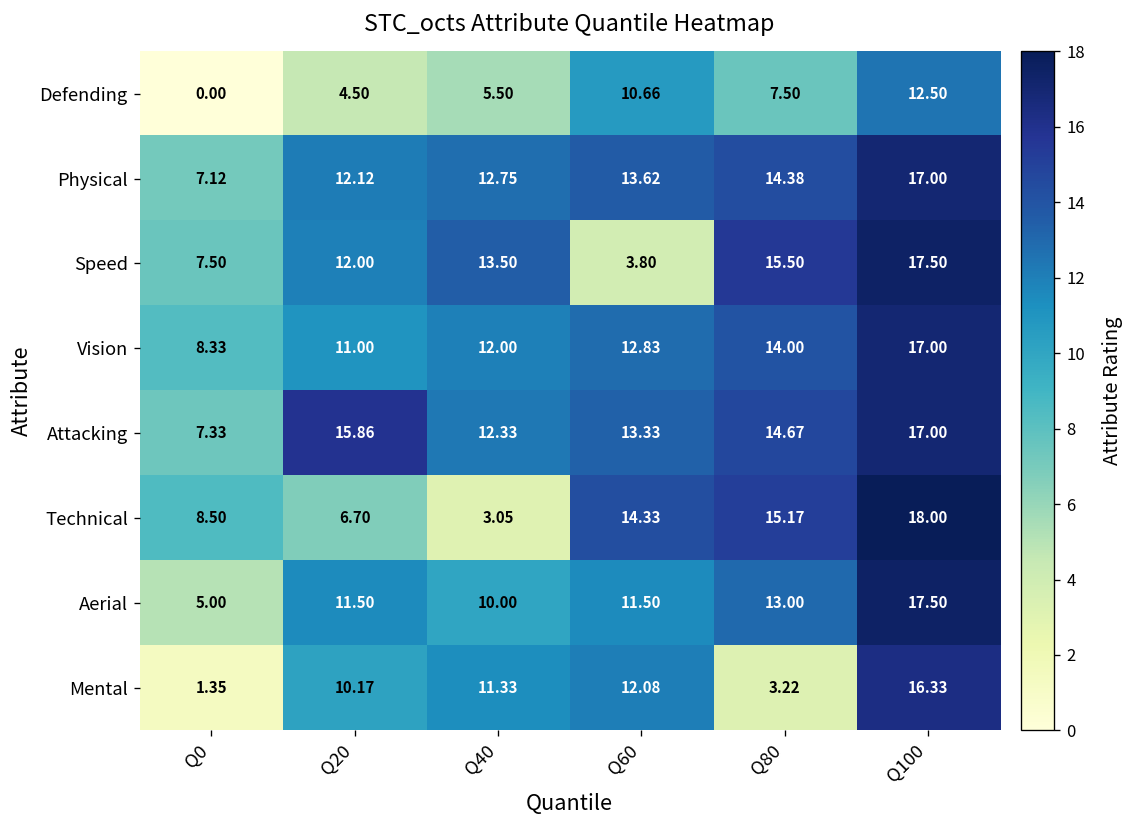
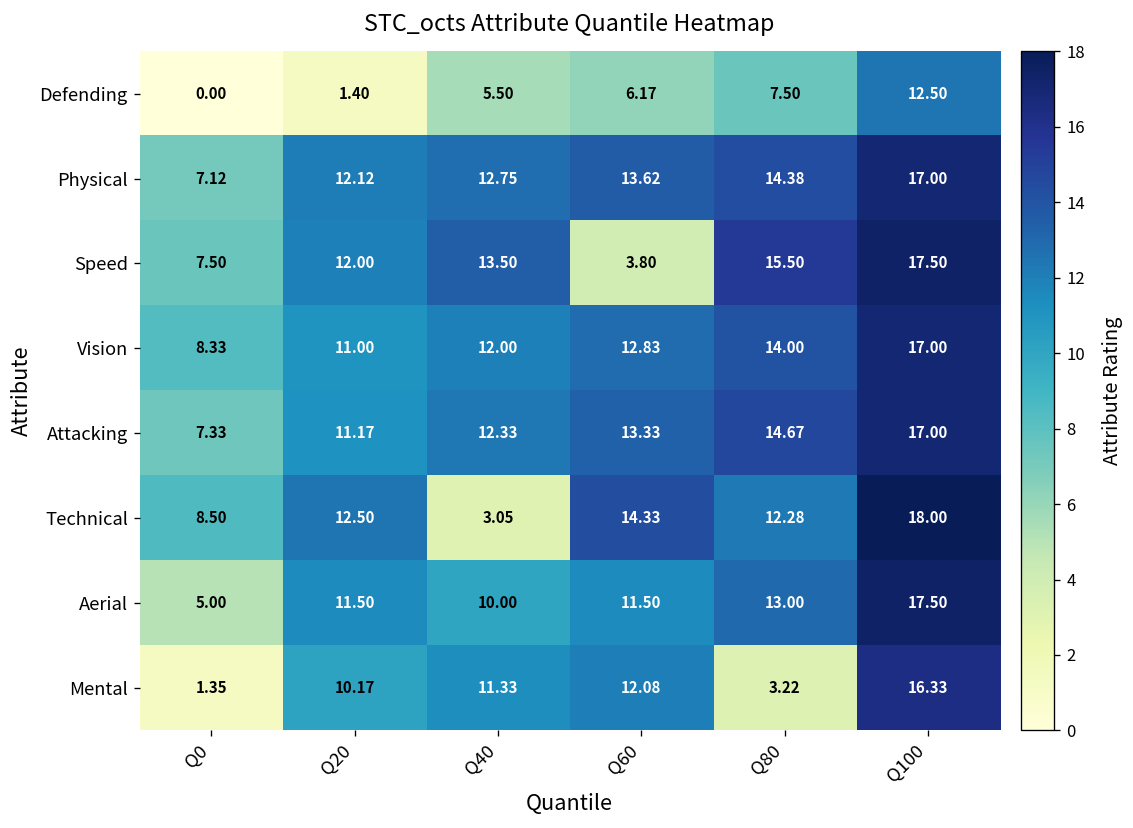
  {
    "Defending": {
      "Q0": 0.00,
-     "Q20": 4.50,
+     "Q20": 1.40,
      "Q40": 5.50,
-     "Q60": 10.66,
+     "Q60": 6.17,
      "Q80": 7.50,
      "Q100": 12.50
    },
    "Physical": {
      "Q0": 7.12,
      "Q20": 12.12,
      "Q40": 12.75,
      "Q60": 13.62,
      "Q80": 14.38,
      "Q100": 17.00
    },
    "Speed": {
      "Q0": 7.50,
      "Q20": 12.00,
      "Q40": 13.50,
      "Q60": 3.80,
      "Q80": 15.50,
      "Q100": 17.50
    },
    "Vision": {
      "Q0": 8.33,
      "Q20": 11.00,
      "Q40": 12.00,
      "Q60": 12.83,
      "Q80": 14.00,
      "Q100": 17.00
    },
    "Attacking": {
      "Q0": 7.33,
-     "Q20": 15.86,
+     "Q20": 11.17,
      "Q40": 12.33,
      "Q60": 13.33,
      "Q80": 14.67,
      "Q100": 17.00
    },
    "Technical": {
      "Q0": 8.50,
-     "Q20": 6.70,
+     "Q20": 12.50,
      "Q40": 3.05,
      "Q60": 14.33,
-     "Q80": 15.17,
+     "Q80": 12.28,
      "Q100": 18.00
    },
    "Aerial": {
      "Q0": 5.00,
      "Q20": 11.50,
      "Q40": 10.00,
      "Q60": 11.50,
      "Q80": 13.00,
      "Q100": 17.50
    },
    "Mental": {
      "Q0": 1.35,
      "Q20": 10.17,
      "Q40": 11.33,
      "Q60": 12.08,
      "Q80": 3.22,
      "Q100": 16.33
    }
  }
